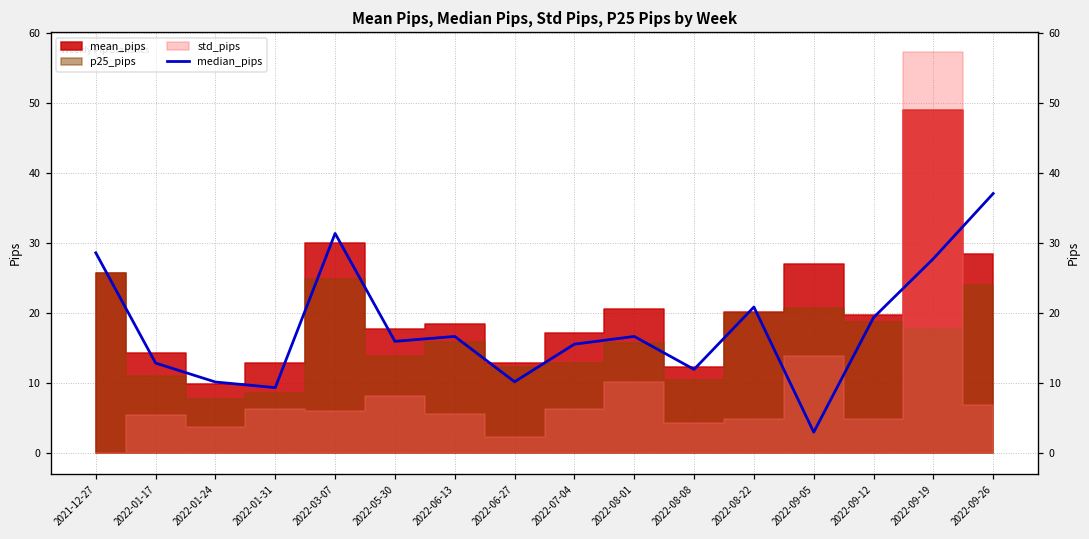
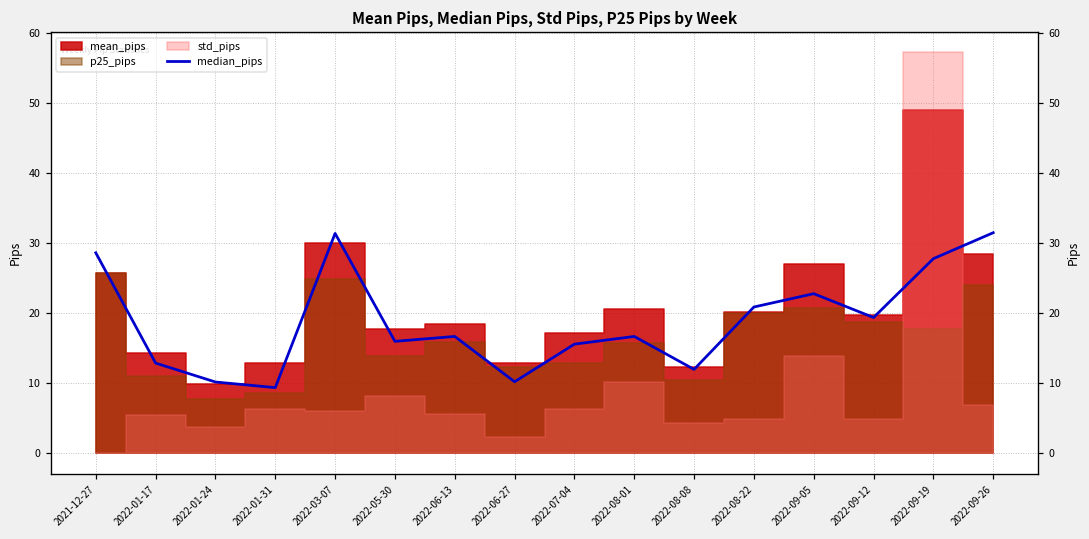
  {
    "median_pips": {
      "2021-12-27": 29,
      "2022-01-17": 13,
      "2022-01-24": 10,
      "2022-01-31": 9,
      "2022-03-07": 31,
      "2022-05-30": 16,
      "2022-06-13": 17,
      "2022-06-27": 10,
      "2022-07-04": 16,
      "2022-08-01": 17,
      "2022-08-08": 12,
      "2022-08-22": 21,
-     "2022-09-05": 3,
+     "2022-09-05": 23,
      "2022-09-12": 19,
      "2022-09-19": 28,
-     "2022-09-26": 37
+     "2022-09-26": 31
    }
  }
